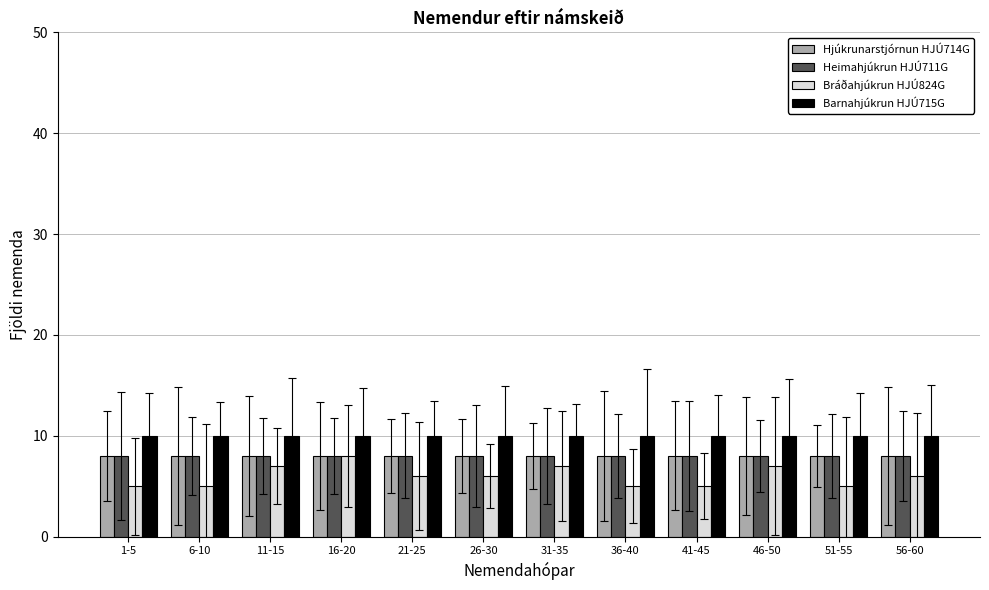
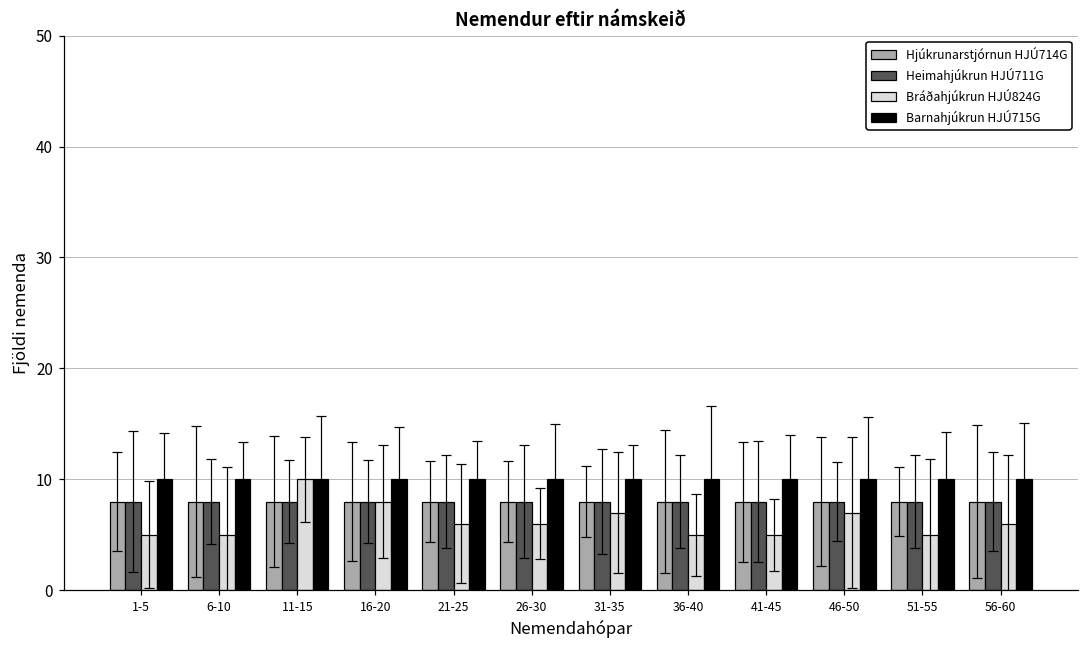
  {
    "Hjúkrunarstjórnun HJÚ714G": {
      "1-5": 8,
      "6-10": 8,
      "11-15": 8,
      "16-20": 8,
      "21-25": 8,
      "26-30": 8,
      "31-35": 8,
      "36-40": 8,
      "41-45": 8,
      "46-50": 8,
      "51-55": 8,
      "56-60": 8
    },
    "Heimahjúkrun HJÚ711G": {
      "1-5": 8,
      "6-10": 8,
      "11-15": 8,
      "16-20": 8,
      "21-25": 8,
      "26-30": 8,
      "31-35": 8,
      "36-40": 8,
      "41-45": 8,
      "46-50": 8,
      "51-55": 8,
      "56-60": 8
    },
    "Bráðahjúkrun HJÚ824G": {
      "1-5": 5,
      "6-10": 5,
-     "11-15": 7,
+     "11-15": 10,
      "16-20": 8,
      "21-25": 6,
      "26-30": 6,
      "31-35": 7,
      "36-40": 5,
      "41-45": 5,
      "46-50": 7,
      "51-55": 5,
      "56-60": 6
    },
    "Barnahjúkrun HJÚ715G": {
      "1-5": 10,
      "6-10": 10,
      "11-15": 10,
      "16-20": 10,
      "21-25": 10,
      "26-30": 10,
      "31-35": 10,
      "36-40": 10,
      "41-45": 10,
      "46-50": 10,
      "51-55": 10,
      "56-60": 10
    }
  }
